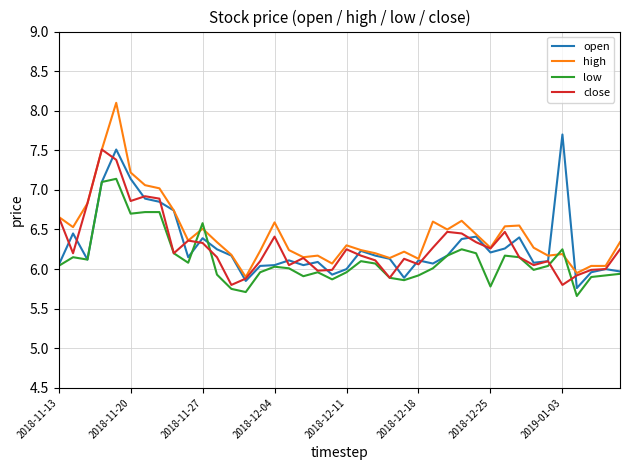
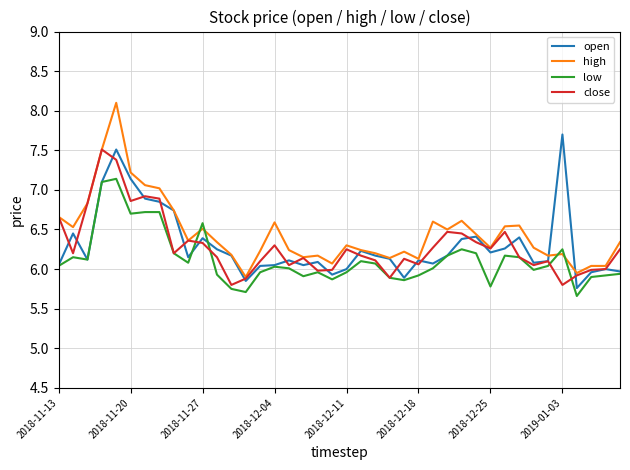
  {
    "open": {
      "2018-11-20": 7.1,
      "2018-11-27": 6.4,
      "2018-12-11": 6.0,
      "2018-12-25": 6.2,
      "2019-01-03": 7.7
    },
    "high": {
      "2018-11-20": 7.2,
      "2018-11-27": 6.5,
      "2018-12-04": 6.6,
      "2018-12-11": 6.3,
      "2019-01-03": 6.2
    },
    "low": {
      "2018-11-20": 6.7,
      "2018-11-27": 6.6,
      "2018-12-11": 6.0,
      "2018-12-18": 5.9,
      "2018-12-25": 5.8,
      "2019-01-03": 6.3
    },
    "close": {
      "2018-11-20": 6.9,
      "2018-11-27": 6.3,
-     "2018-12-04": 6.4,
+     "2018-12-04": 6.3,
      "2018-12-11": 6.3,
      "2018-12-18": 6.1,
      "2019-01-03": 5.8
    }
  }
